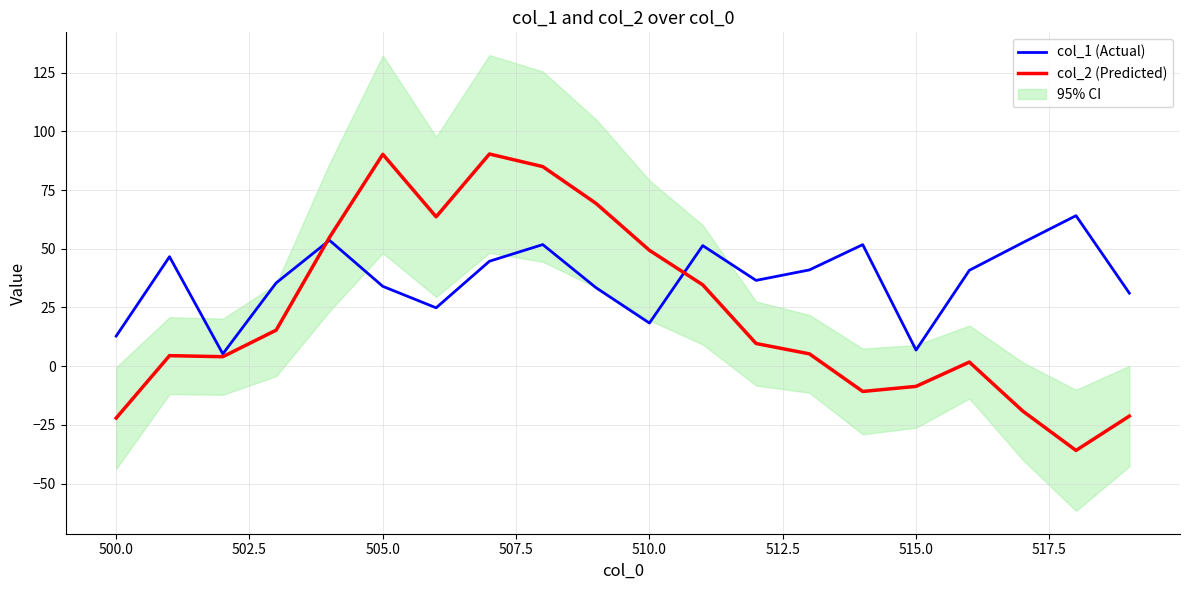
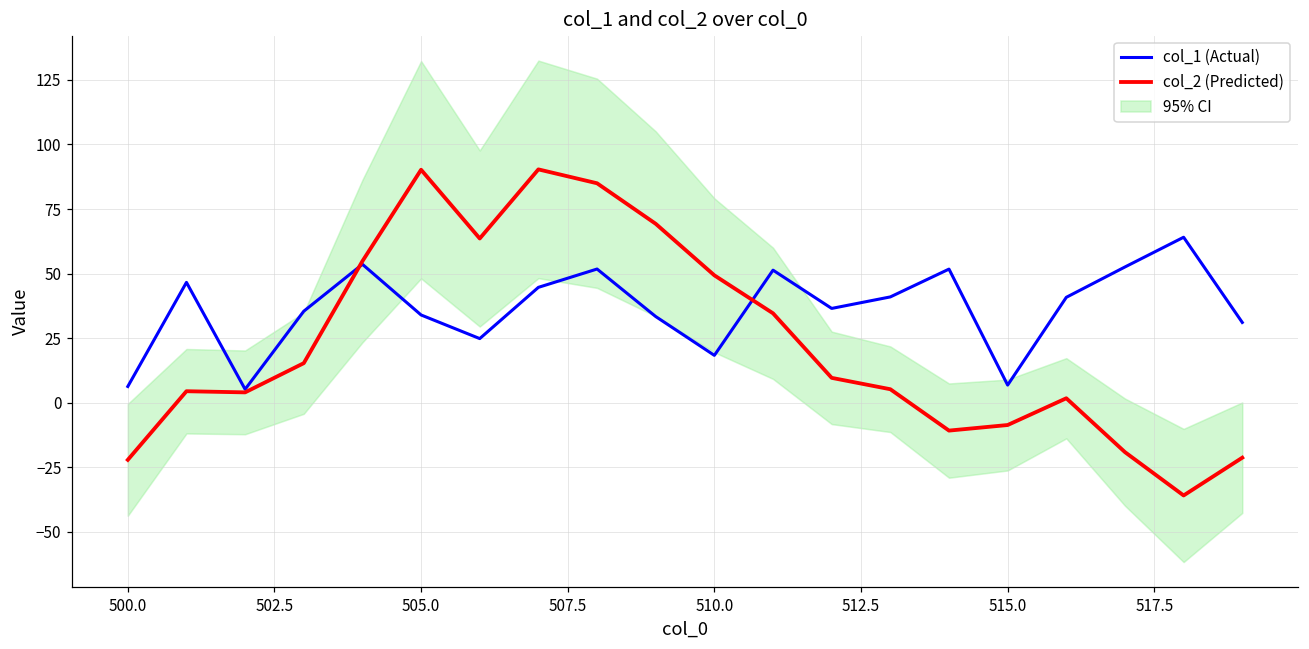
  {
    "col_1 (Actual)": {
-     "500.0": 13,
+     "500.0": 6,
      "505.0": 34,
      "510.0": 18,
      "515.0": 7
    },
    "col_2 (Predicted)": {
      "500.0": -22,
      "505.0": 90,
      "510.0": 49,
      "515.0": -9
    }
  }
